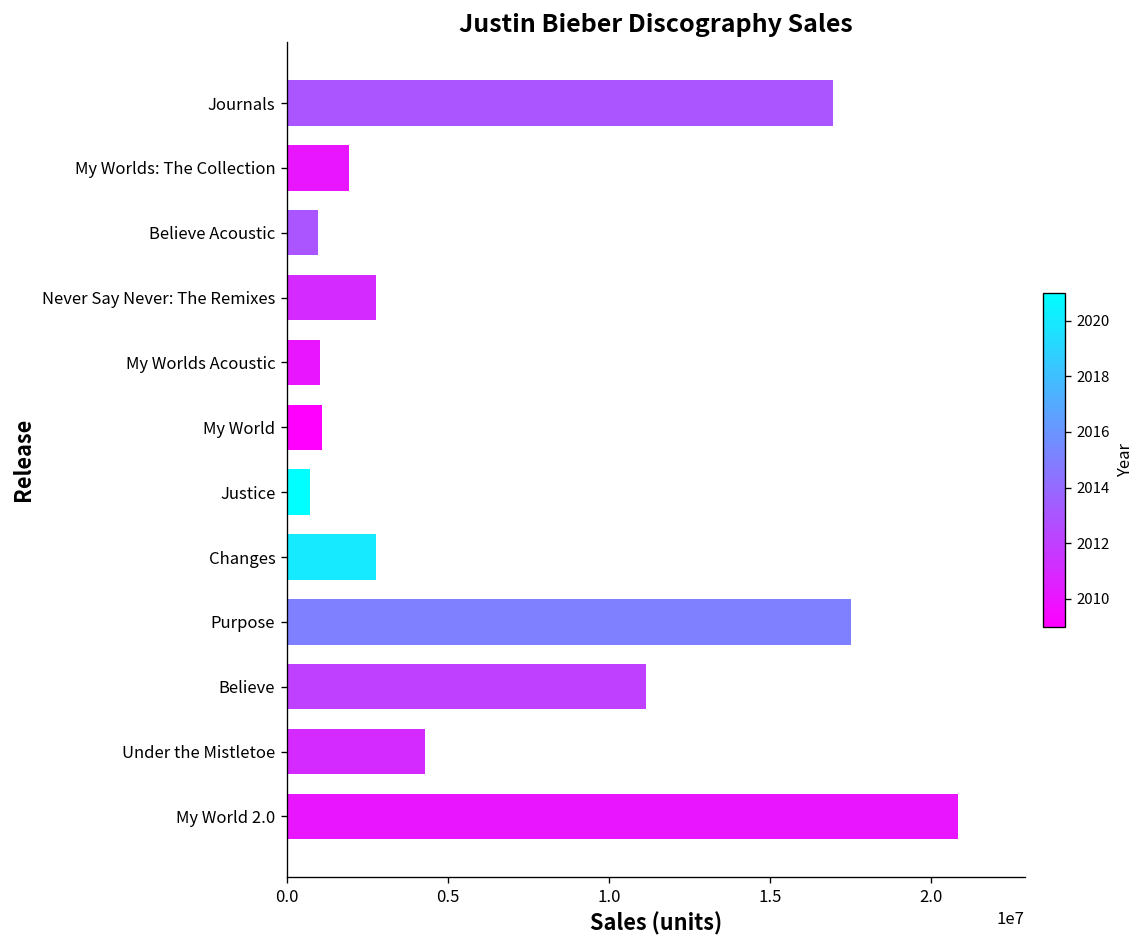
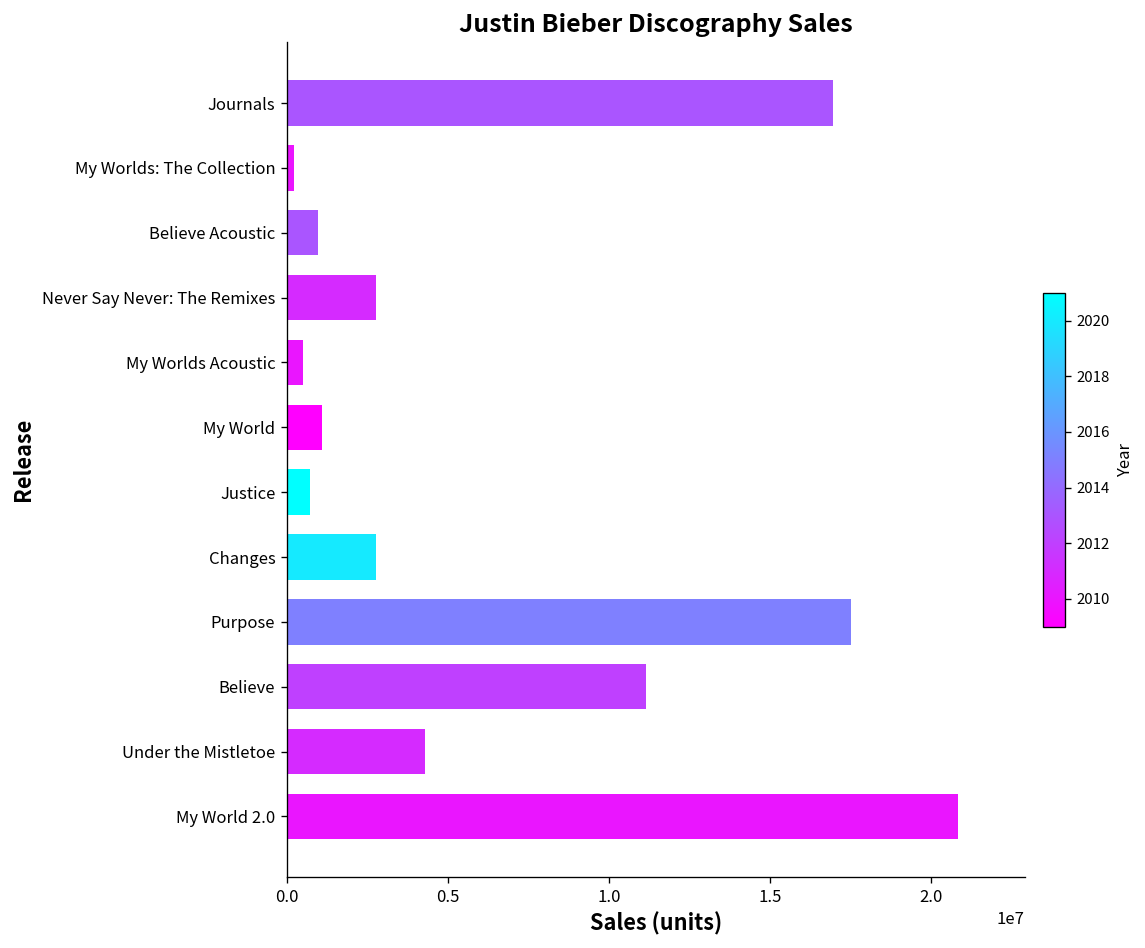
  {
    "Journals": 17000000,
-   "My Worlds: The Collection": 1900000,
+   "My Worlds: The Collection": 200000,
    "Believe Acoustic": 1000000,
    "Never Say Never: The Remixes": 2800000,
-   "My Worlds Acoustic": 1000000,
+   "My Worlds Acoustic": 500000,
    "My World": 1100000,
    "Justice": 700000,
    "Changes": 2800000,
    "Purpose": 17500000,
    "Believe": 11200000,
    "Under the Mistletoe": 4300000,
    "My World 2.0": 20800000
  }
